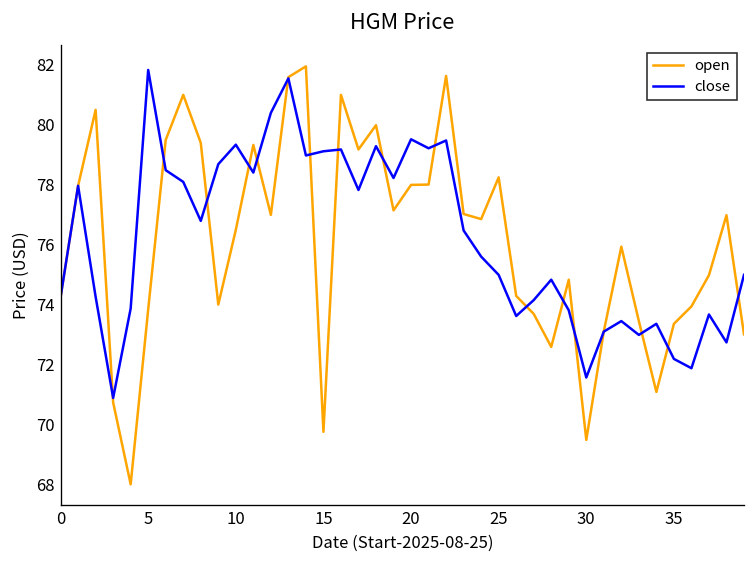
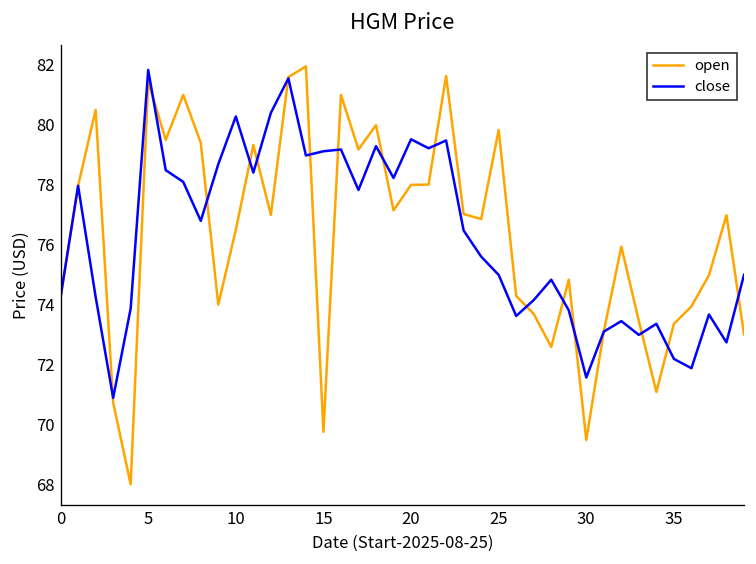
  {
    "open": {
-     "5": 73.9,
+     "5": 81.5,
      "10": 76.5,
      "15": 69.8,
      "20": 78.0,
-     "25": 78.3,
+     "25": 79.8,
      "30": 69.5,
      "35": 73.4
    },
    "close": {
      "5": 81.8,
-     "10": 79.3,
+     "10": 80.3,
      "15": 79.1,
      "20": 79.5,
      "25": 75.0,
      "30": 71.6,
      "35": 72.2
    }
  }
